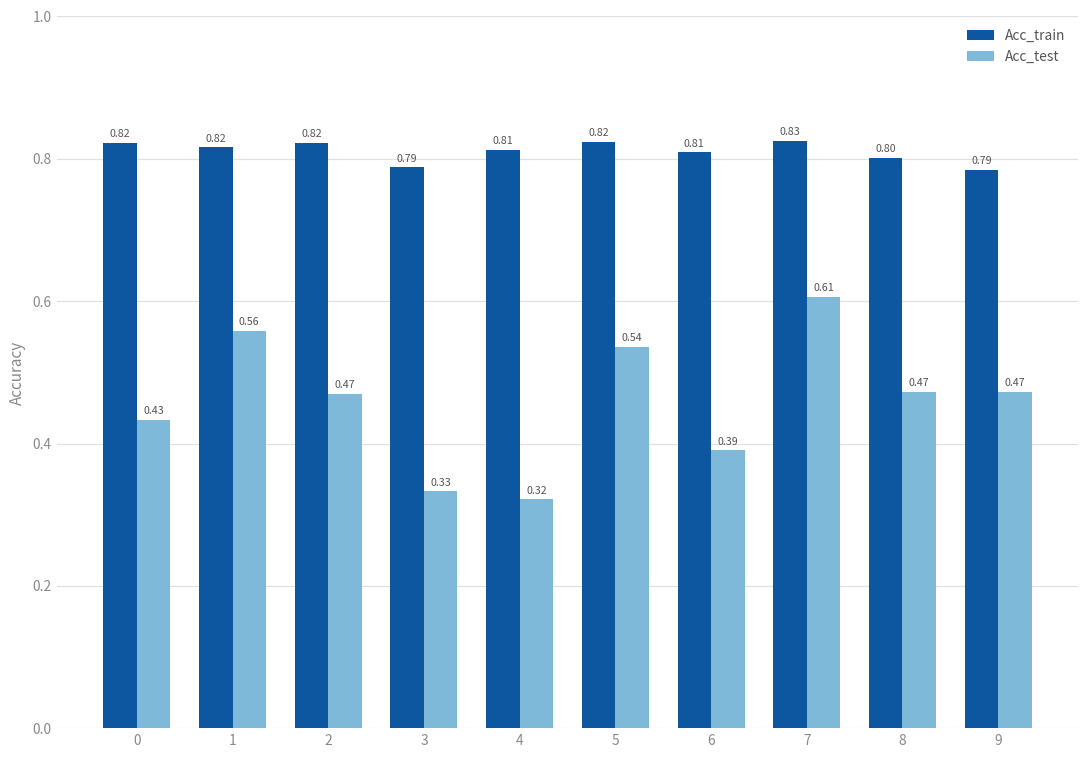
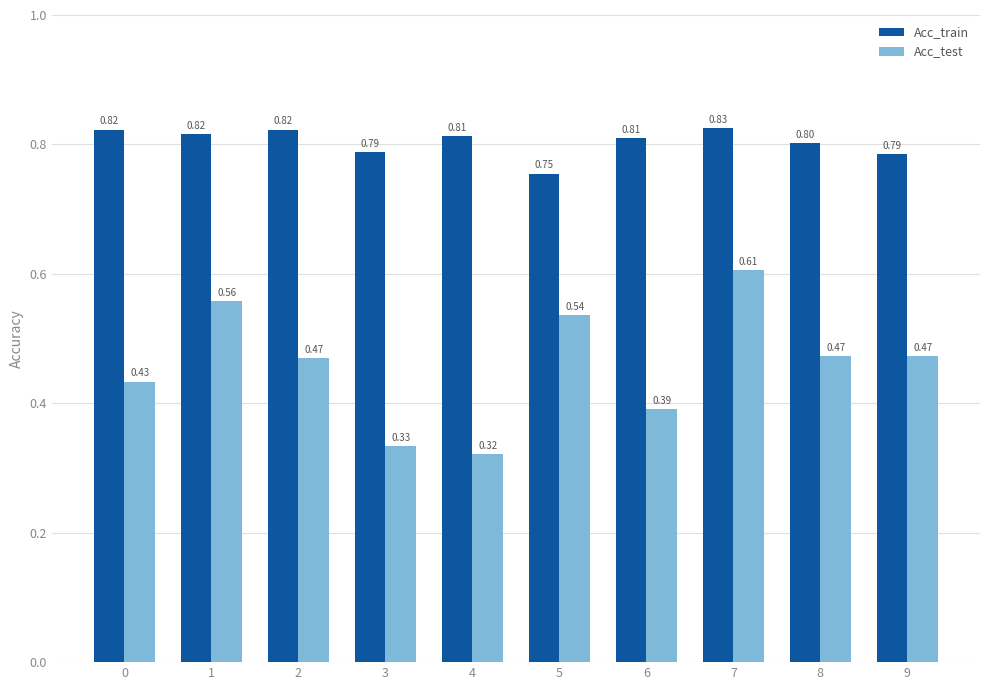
  {
    "Acc_train": {
      "0": 0.82,
      "1": 0.82,
      "2": 0.82,
      "3": 0.79,
      "4": 0.81,
-     "5": 0.82,
+     "5": 0.75,
      "6": 0.81,
      "7": 0.83,
      "8": 0.80,
      "9": 0.79
    },
    "Acc_test": {
      "0": 0.43,
      "1": 0.56,
      "2": 0.47,
      "3": 0.33,
      "4": 0.32,
      "5": 0.54,
      "6": 0.39,
      "7": 0.61,
      "8": 0.47,
      "9": 0.47
    }
  }
